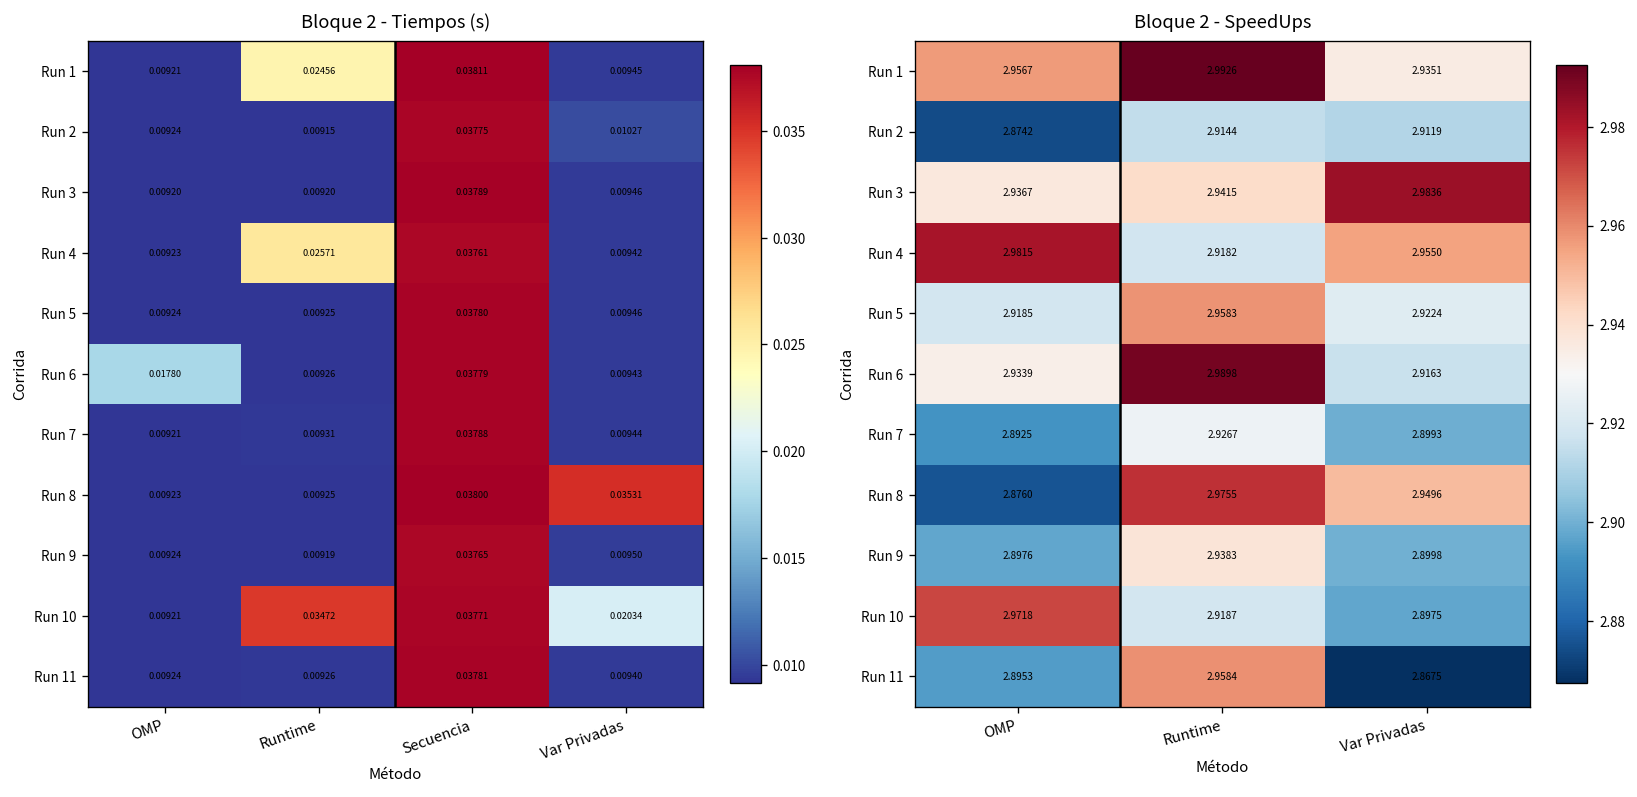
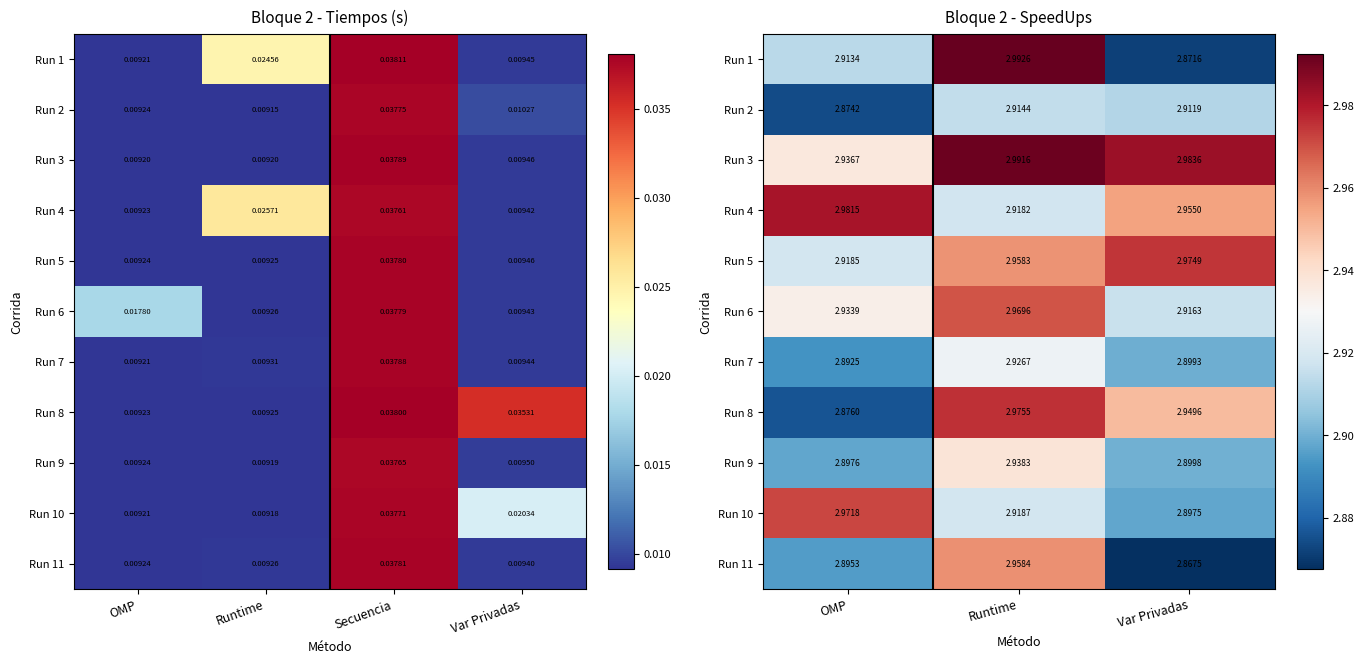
  {
    "Bloque 2 - Tiempos (s)": {
      "Run 1": {
        "OMP": 0.00921,
        "Runtime": 0.02456,
        "Secuencia": 0.03811,
        "Var Privadas": 0.00945
      },
      "Run 2": {
        "OMP": 0.00924,
        "Runtime": 0.00915,
        "Secuencia": 0.03775,
        "Var Privadas": 0.01027
      },
      "Run 3": {
        "OMP": 0.00920,
        "Runtime": 0.00920,
        "Secuencia": 0.03789,
        "Var Privadas": 0.00946
      },
      "Run 4": {
        "OMP": 0.00923,
        "Runtime": 0.02571,
        "Secuencia": 0.03761,
        "Var Privadas": 0.00942
      },
      "Run 5": {
        "OMP": 0.00924,
        "Runtime": 0.00925,
        "Secuencia": 0.03780,
        "Var Privadas": 0.00946
      },
      "Run 6": {
        "OMP": 0.01780,
        "Runtime": 0.00926,
        "Secuencia": 0.03779,
        "Var Privadas": 0.00943
      },
      "Run 7": {
        "OMP": 0.00921,
        "Runtime": 0.00931,
        "Secuencia": 0.03788,
        "Var Privadas": 0.00944
      },
      "Run 8": {
        "OMP": 0.00923,
        "Runtime": 0.00925,
        "Secuencia": 0.03800,
        "Var Privadas": 0.03531
      },
      "Run 9": {
        "OMP": 0.00924,
        "Runtime": 0.00919,
        "Secuencia": 0.03765,
        "Var Privadas": 0.00950
      },
      "Run 10": {
        "OMP": 0.00921,
-       "Runtime": 0.03472,
+       "Runtime": 0.00918,
        "Secuencia": 0.03771,
        "Var Privadas": 0.02034
      },
      "Run 11": {
        "OMP": 0.00924,
        "Runtime": 0.00926,
        "Secuencia": 0.03781,
        "Var Privadas": 0.00940
      }
    },
    "Bloque 2 - SpeedUps": {
      "Run 1": {
-       "OMP": 2.9567,
+       "OMP": 2.9134,
        "Runtime": 2.9926,
-       "Var Privadas": 2.9351
+       "Var Privadas": 2.8716
      },
      "Run 2": {
        "OMP": 2.8742,
        "Runtime": 2.9144,
        "Var Privadas": 2.9119
      },
      "Run 3": {
        "OMP": 2.9367,
-       "Runtime": 2.9415,
+       "Runtime": 2.9916,
        "Var Privadas": 2.9836
      },
      "Run 4": {
        "OMP": 2.9815,
        "Runtime": 2.9182,
        "Var Privadas": 2.9550
      },
      "Run 5": {
        "OMP": 2.9185,
        "Runtime": 2.9583,
-       "Var Privadas": 2.9224
+       "Var Privadas": 2.9749
      },
      "Run 6": {
        "OMP": 2.9339,
-       "Runtime": 2.9898,
+       "Runtime": 2.9696,
        "Var Privadas": 2.9163
      },
      "Run 7": {
        "OMP": 2.8925,
        "Runtime": 2.9267,
        "Var Privadas": 2.8993
      },
      "Run 8": {
        "OMP": 2.8760,
        "Runtime": 2.9755,
        "Var Privadas": 2.9496
      },
      "Run 9": {
        "OMP": 2.8976,
        "Runtime": 2.9383,
        "Var Privadas": 2.8998
      },
      "Run 10": {
        "OMP": 2.9718,
        "Runtime": 2.9187,
        "Var Privadas": 2.8975
      },
      "Run 11": {
        "OMP": 2.8953,
        "Runtime": 2.9584,
        "Var Privadas": 2.8675
      }
    }
  }
